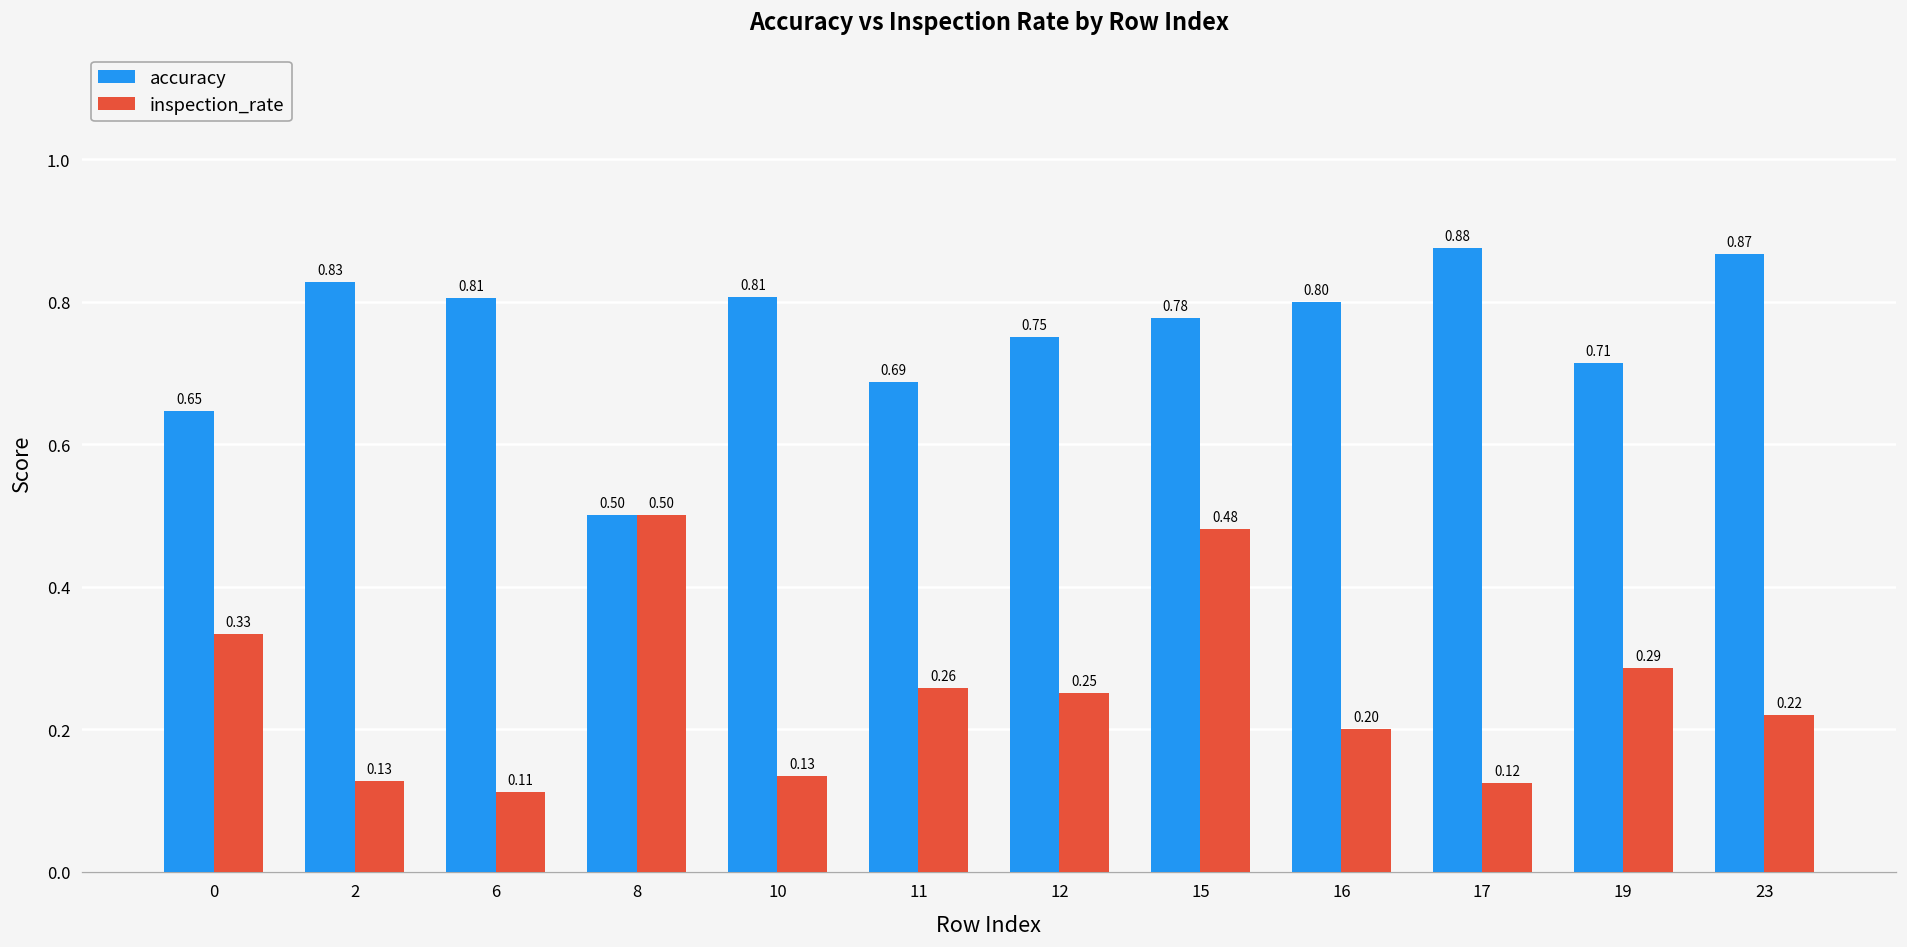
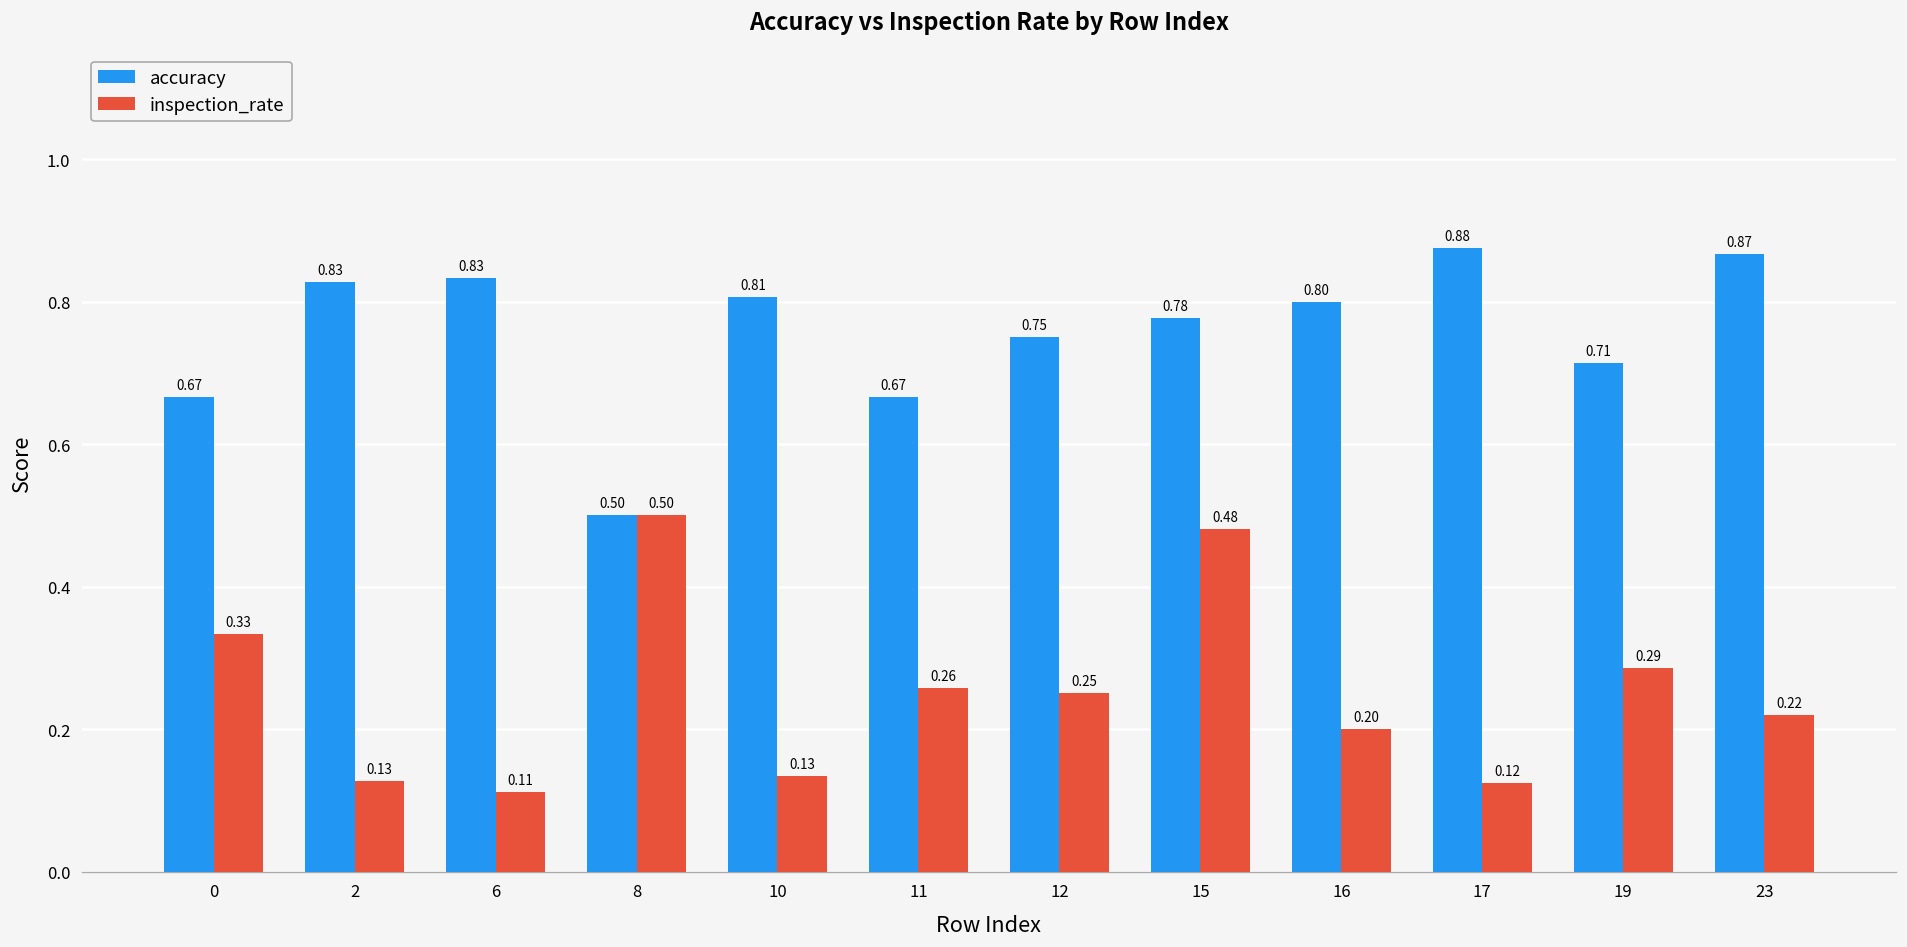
  {
    "accuracy": {
-     "0": 0.65,
+     "0": 0.67,
      "2": 0.83,
-     "6": 0.81,
+     "6": 0.83,
      "8": 0.50,
      "10": 0.81,
-     "11": 0.69,
+     "11": 0.67,
      "12": 0.75,
      "15": 0.78,
      "16": 0.80,
      "17": 0.88,
      "19": 0.71,
      "23": 0.87
    },
    "inspection_rate": {
      "0": 0.33,
      "2": 0.13,
      "6": 0.11,
      "8": 0.50,
      "10": 0.13,
      "11": 0.26,
      "12": 0.25,
      "15": 0.48,
      "16": 0.20,
      "17": 0.12,
      "19": 0.29,
      "23": 0.22
    }
  }
